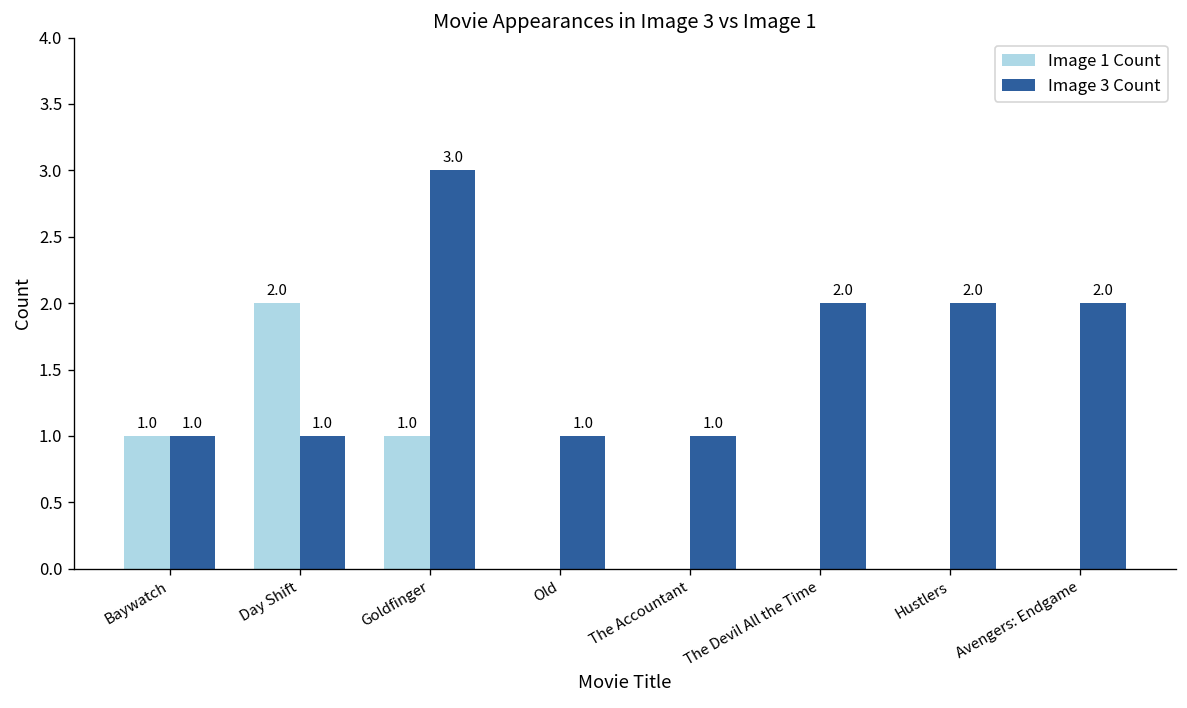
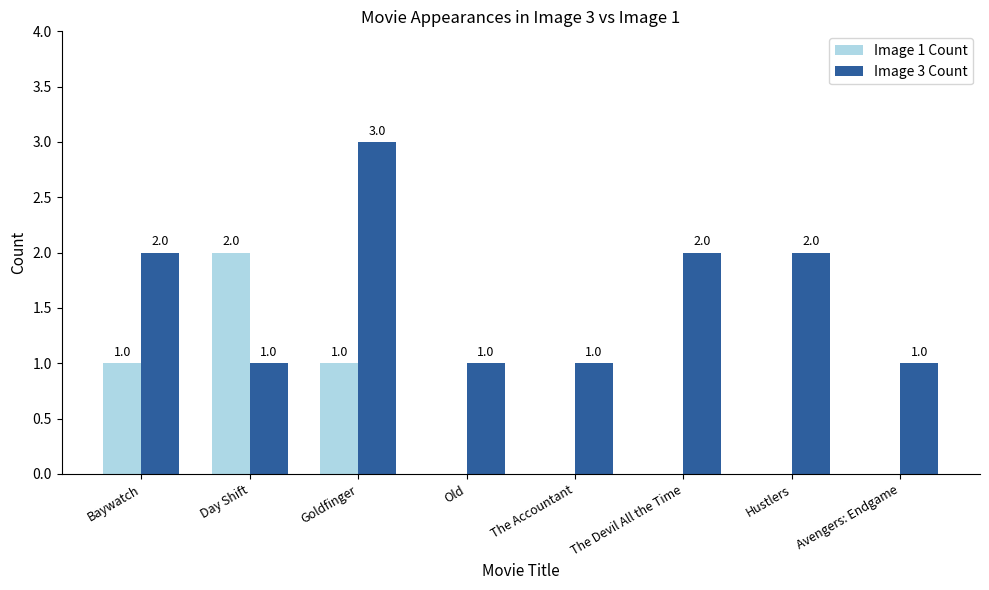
  {
    "Image 1 Count": {
      "Baywatch": 1.0,
      "Day Shift": 2.0,
      "Goldfinger": 1.0
    },
    "Image 3 Count": {
-     "Baywatch": 1.0,
+     "Baywatch": 2.0,
      "Day Shift": 1.0,
      "Goldfinger": 3.0,
      "Old": 1.0,
      "The Accountant": 1.0,
      "The Devil All the Time": 2.0,
      "Hustlers": 2.0,
-     "Avengers: Endgame": 2.0
+     "Avengers: Endgame": 1.0
    }
  }
